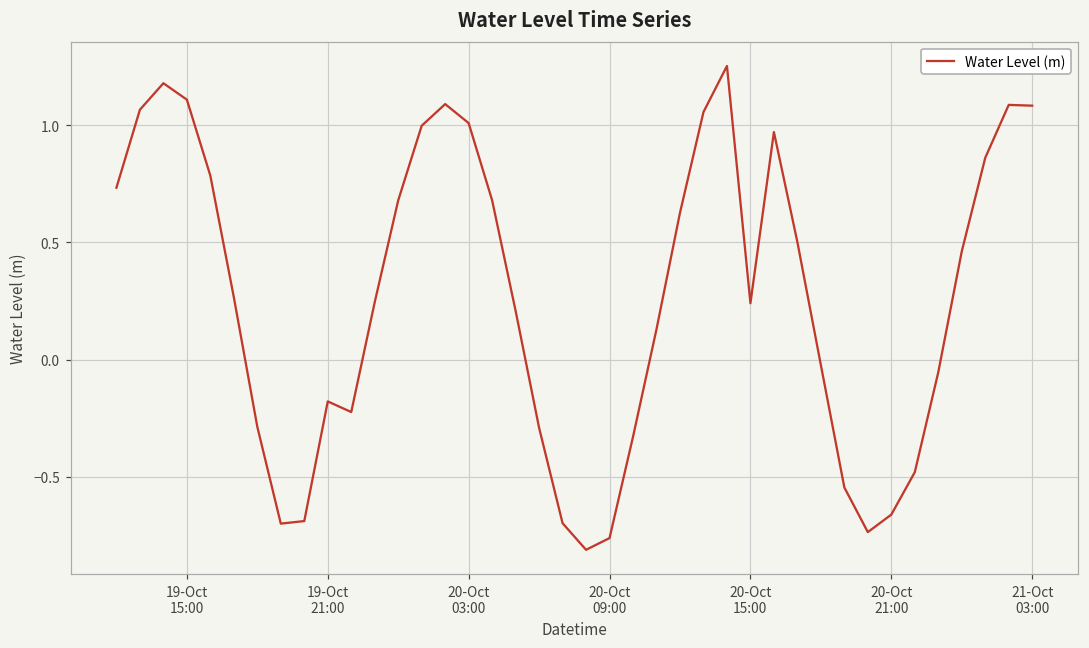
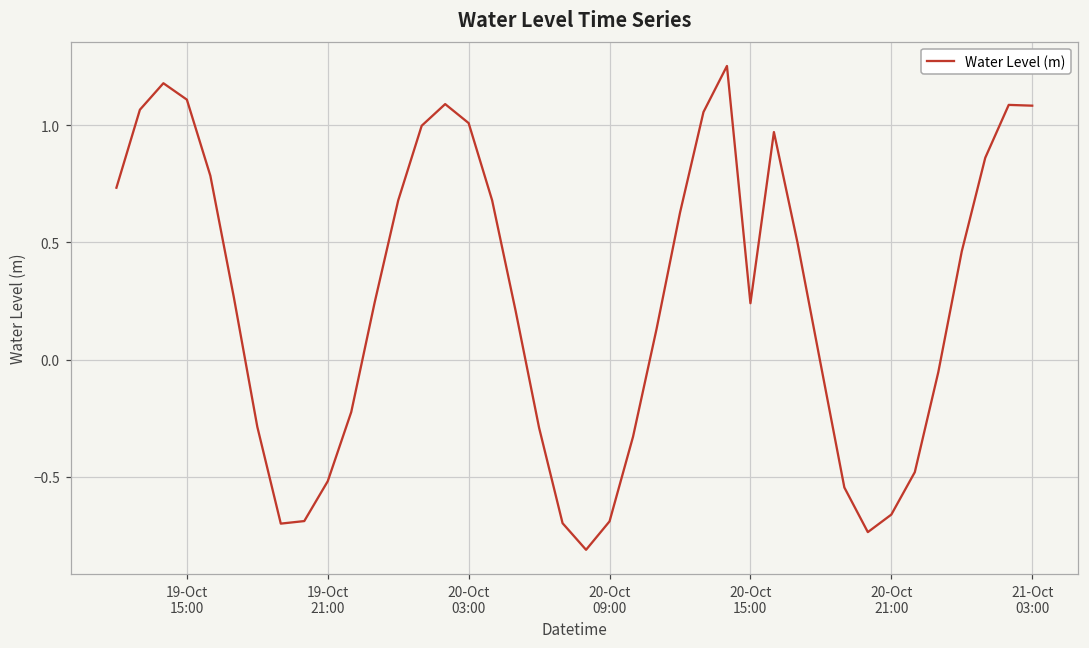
  {
    "19-Oct 15:00": 1.11,
-   "19-Oct 21:00": -0.18,
+   "19-Oct 21:00": -0.52,
    "20-Oct 03:00": 1.01,
-   "20-Oct 09:00": -0.76,
+   "20-Oct 09:00": -0.69,
    "20-Oct 15:00": 0.24,
    "20-Oct 21:00": -0.66,
    "21-Oct 03:00": 1.08
  }
